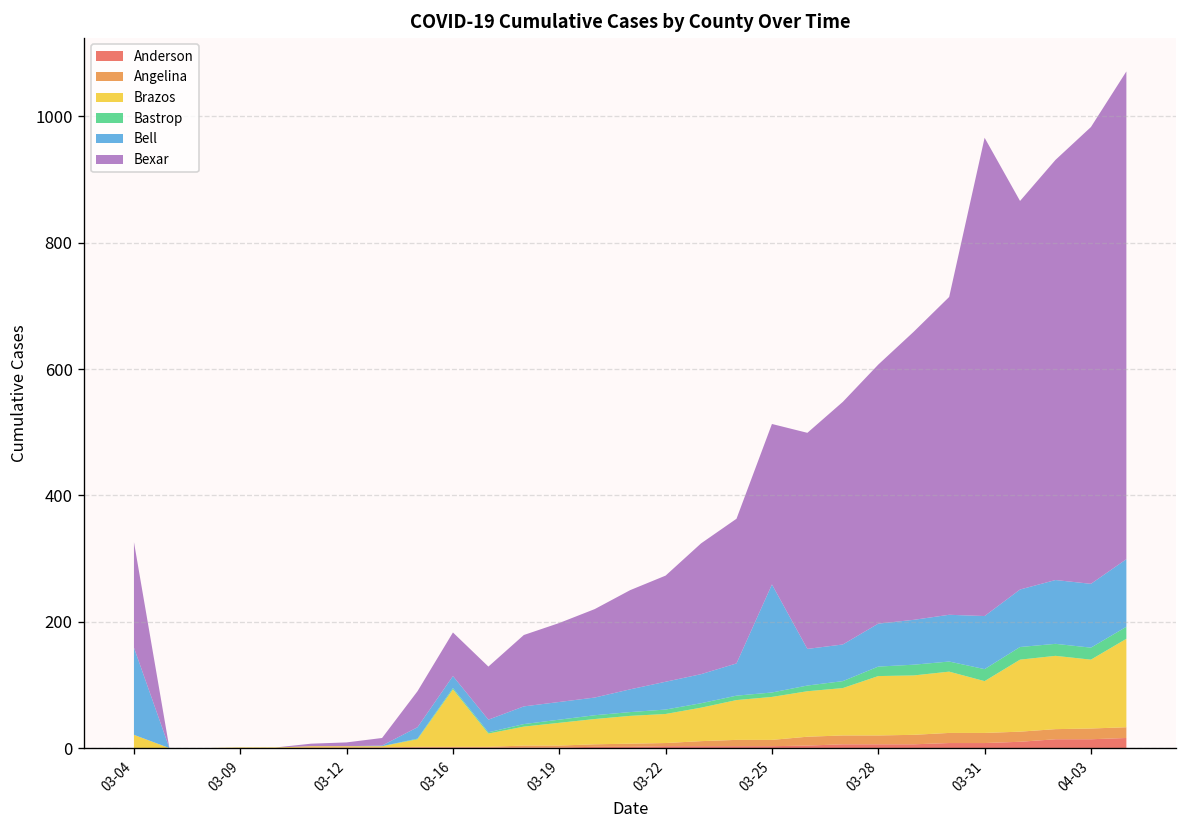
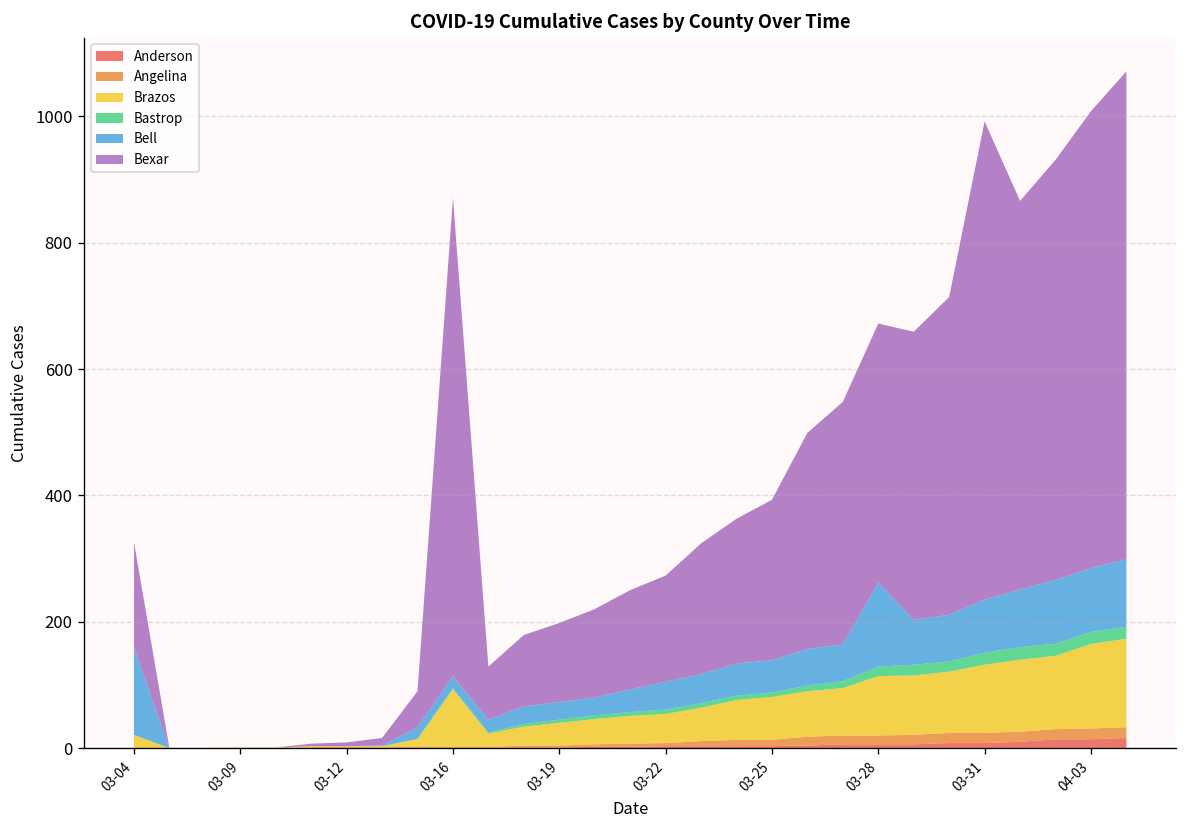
  {
    "Brazos": {
      "03-19": 40,
      "03-22": 50,
      "03-25": 70,
      "03-28": 90,
-     "03-31": 80,
-     "04-03": 110
+     "03-31": 110,
+     "04-03": 130
    },
    "Bastrop": {
      "03-19": 10,
      "03-22": 10,
      "03-25": 10,
      "03-28": 20,
      "03-31": 20,
      "04-03": 20
    },
    "Bell": {
      "03-04": 140,
      "03-16": 20,
      "03-19": 30,
      "03-22": 40,
-     "03-25": 170,
-     "03-28": 70,
+     "03-25": 50,
+     "03-28": 130,
      "03-31": 80,
      "04-03": 100
    },
    "Bexar": {
      "03-04": 170,
      "03-12": 10,
-     "03-16": 70,
+     "03-16": 760,
      "03-19": 130,
      "03-22": 170,
      "03-25": 250,
      "03-28": 410,
      "03-31": 760,
      "04-03": 720
    }
  }
